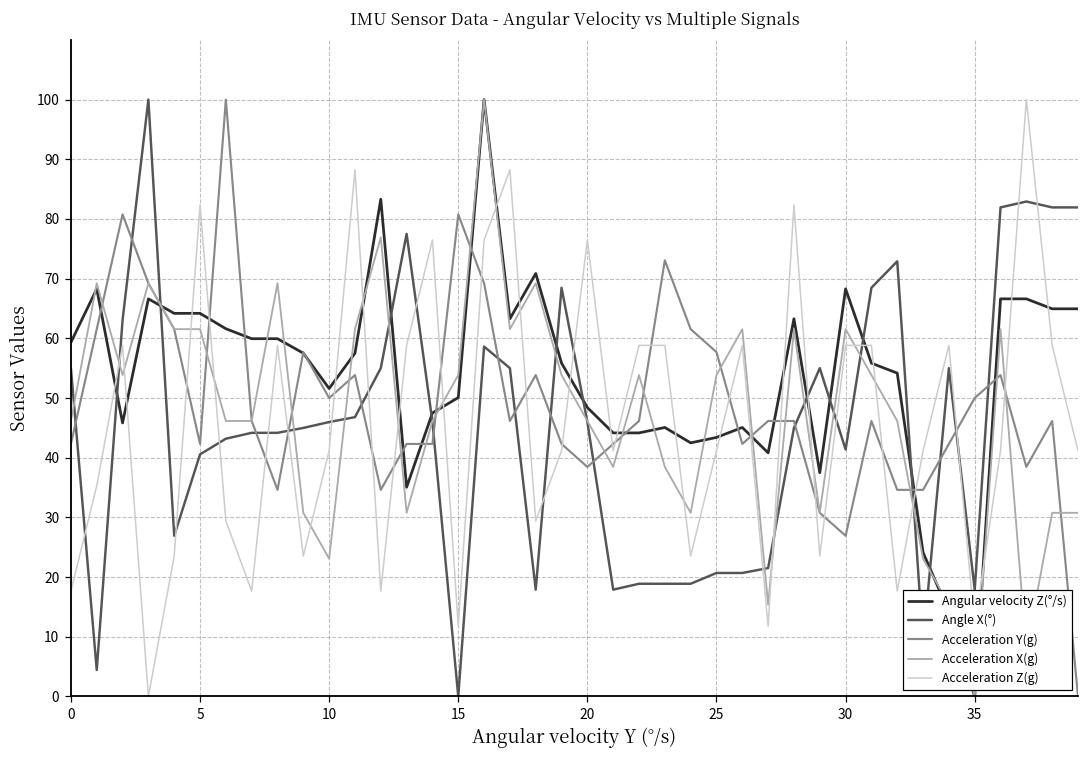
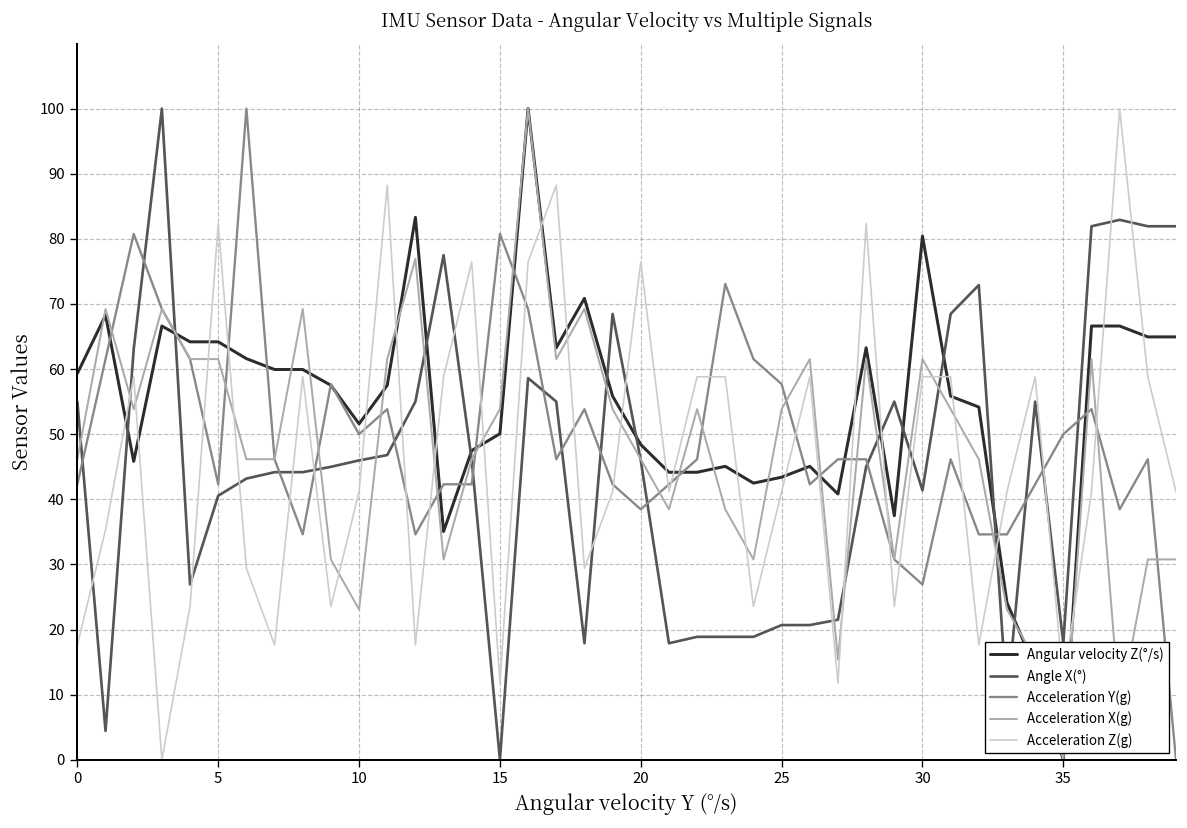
  {
    "Angular velocity Z(°/s)": {
      "0": 59,
      "5": 64,
      "10": 52,
      "15": 50,
      "20": 48,
      "25": 43,
-     "30": 68
+     "30": 80
    },
    "Angle X(°)": {
      "0": 55,
      "5": 41,
      "10": 46,
      "15": 0,
      "25": 21,
      "30": 41,
      "35": 18
    }
  }
